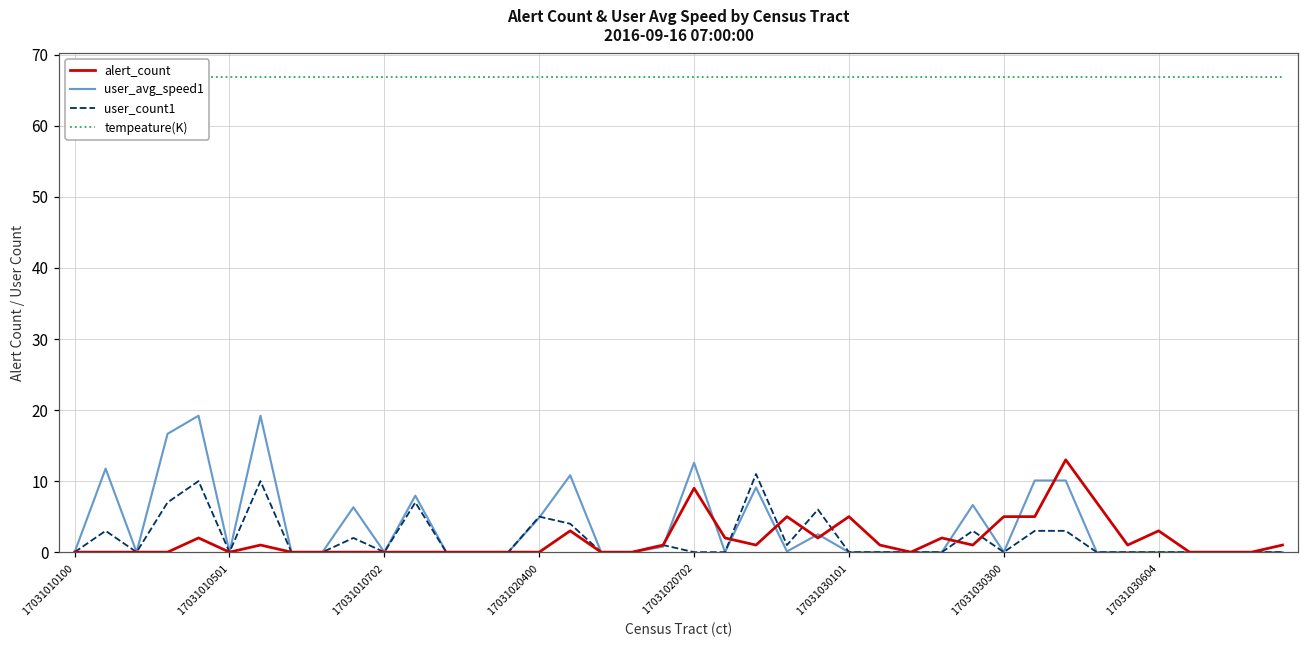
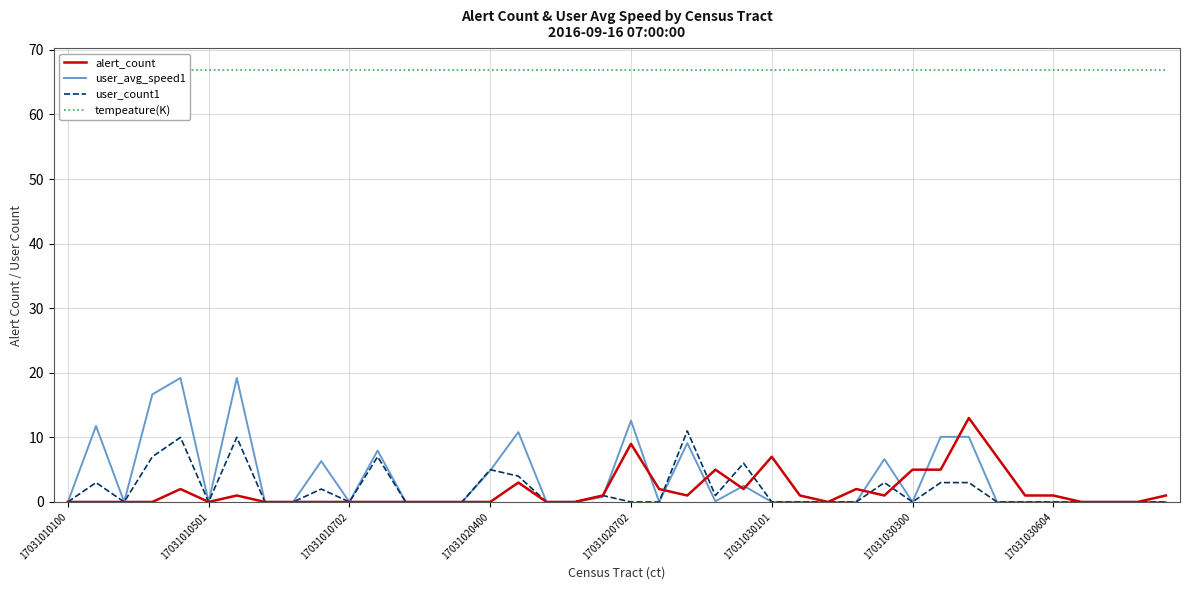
  {
    "alert_count": {
      "17031020400": 0,
      "17031020702": 9,
-     "17031030101": 5,
+     "17031030101": 7,
      "17031030300": 5,
-     "17031030604": 3
+     "17031030604": 1
    },
    "user_avg_speed1": {
      "17031020702": 13
    },
    "user_count1": {
      "17031020702": 0
    },
    "tempeature(K)": {
      "17031010501": 67,
      "17031010702": 67,
      "17031020400": 67,
      "17031020702": 67,
      "17031030101": 67,
      "17031030300": 67,
      "17031030604": 67
    }
  }
